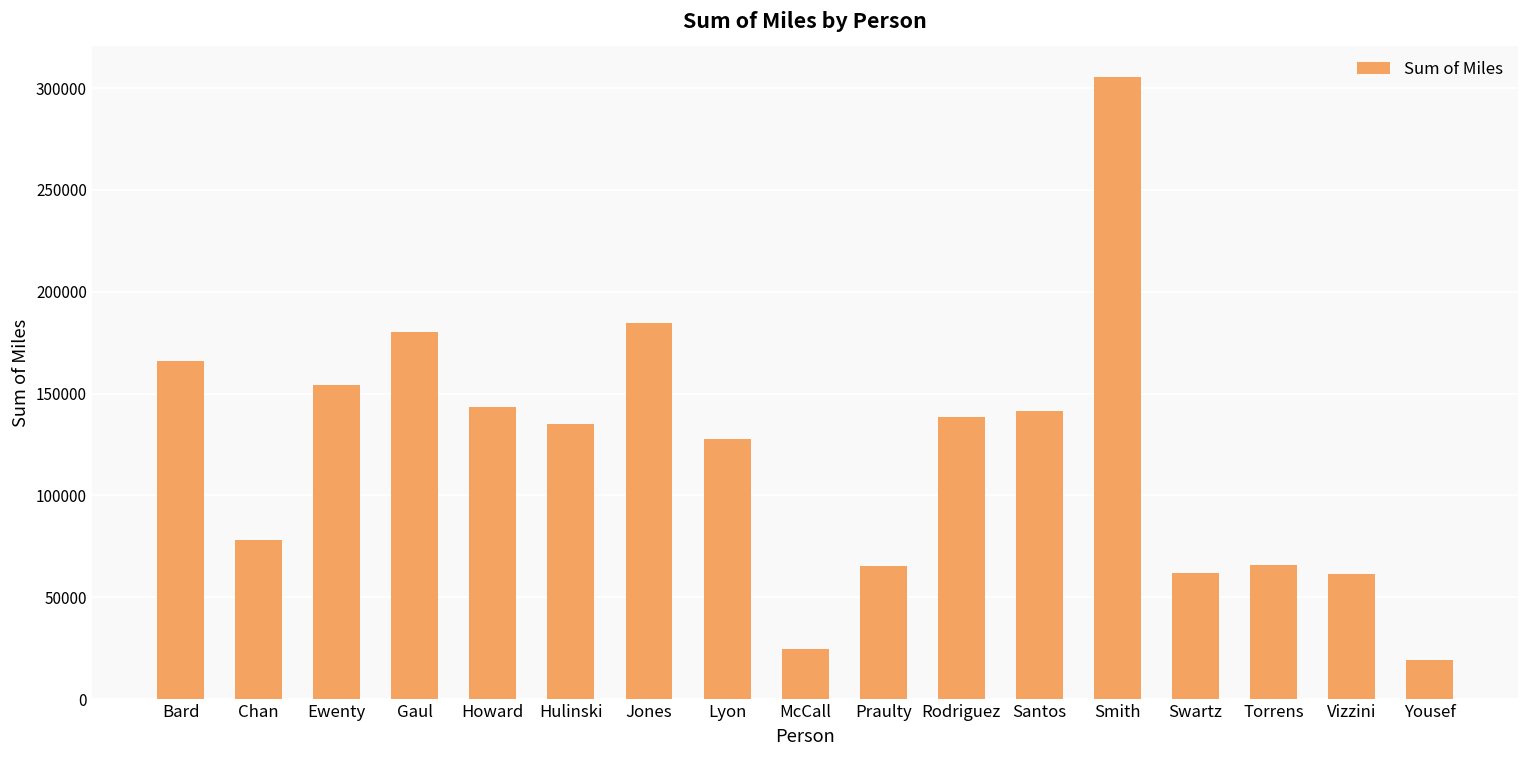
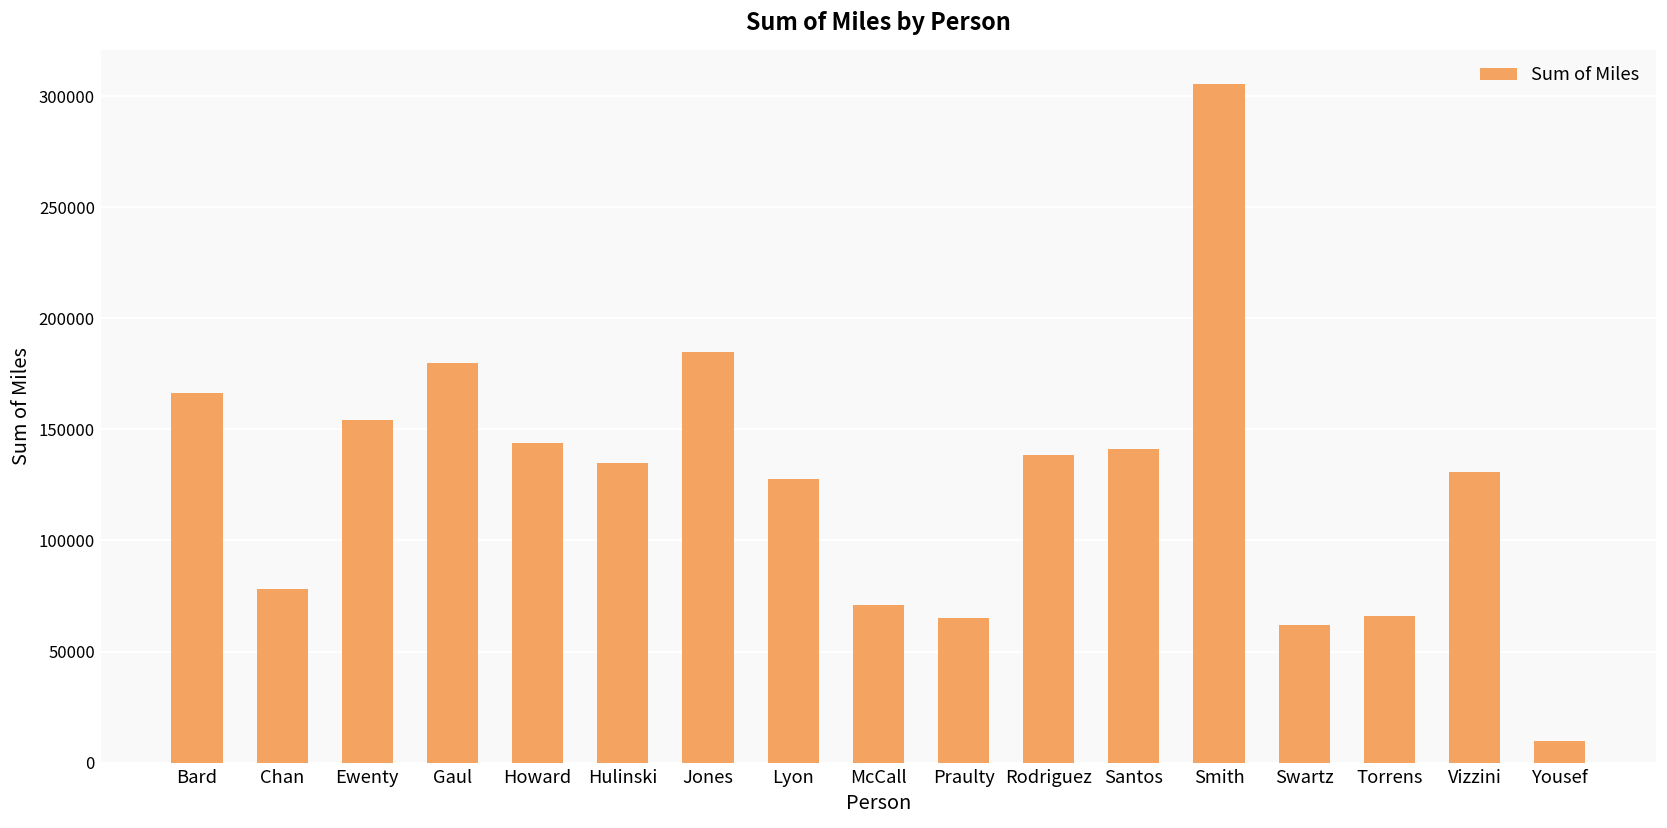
  {
    "Bard": 166000,
    "Chan": 78000,
    "Ewenty": 154000,
    "Gaul": 180000,
    "Howard": 144000,
    "Hulinski": 135000,
    "Jones": 185000,
    "Lyon": 128000,
-   "McCall": 25000,
+   "McCall": 71000,
    "Praulty": 65000,
    "Rodriguez": 139000,
    "Santos": 141000,
    "Smith": 305000,
    "Swartz": 62000,
    "Torrens": 66000,
-   "Vizzini": 61000,
-   "Yousef": 19000
+   "Vizzini": 131000,
+   "Yousef": 10000
  }
